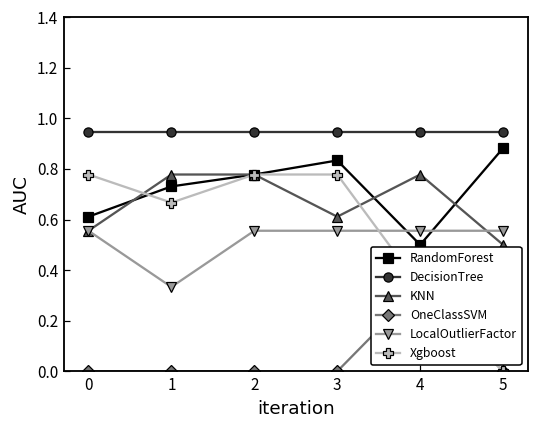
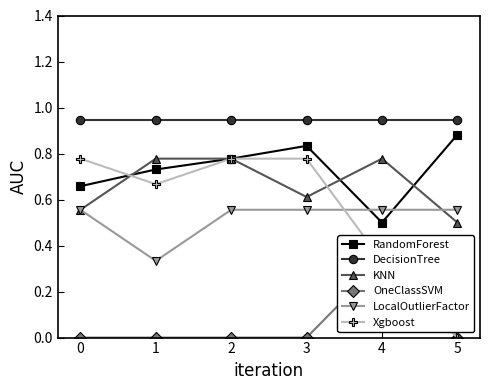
  {
    "RandomForest": {
-     "0": 0.61,
+     "0": 0.66,
      "1": 0.73,
      "3": 0.83,
      "4": 0.50,
      "5": 0.88
    }
  }
